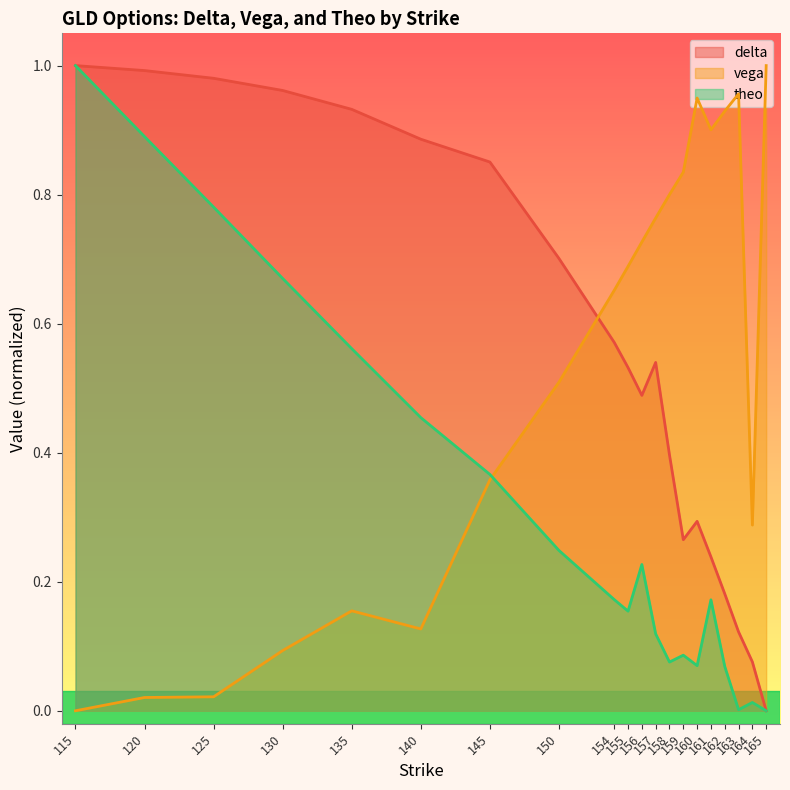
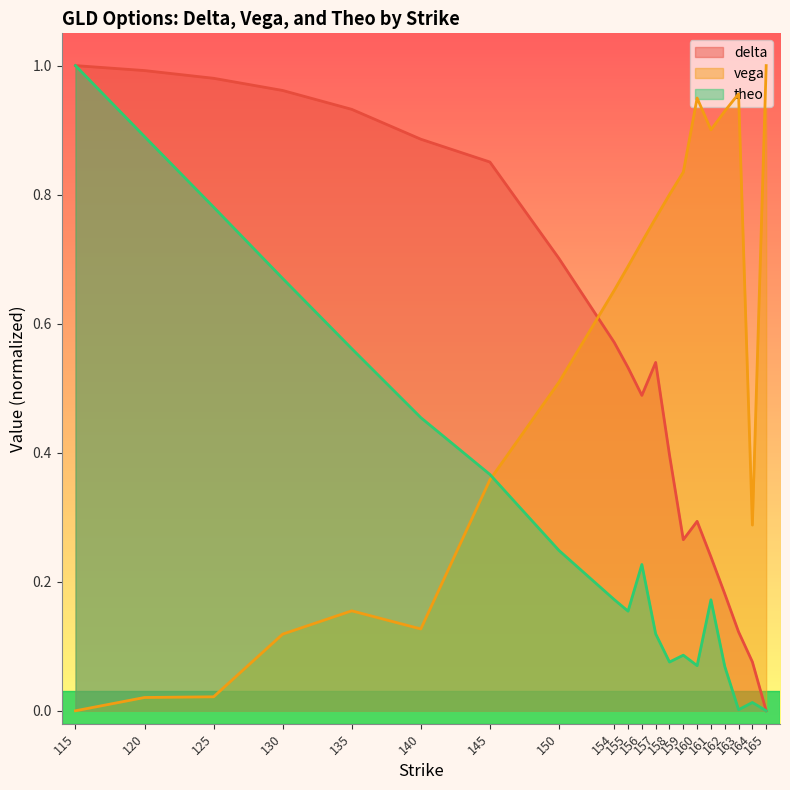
  {
    "delta": {
      "120": 0.99,
      "125": 0.98,
      "130": 0.96,
      "135": 0.93,
      "140": 0.89,
      "145": 0.85,
      "150": 0.70,
      "154": 0.57,
      "155": 0.53,
      "156": 0.49,
      "157": 0.54,
      "158": 0.40,
      "159": 0.27,
      "160": 0.29,
      "161": 0.24,
      "162": 0.18,
      "163": 0.12,
      "164": 0.08
    },
    "vega": {
-     "130": 0.09,
+     "130": 0.12,
      "135": 0.15,
      "140": 0.13,
      "145": 0.36,
      "150": 0.51,
      "154": 0.65,
      "155": 0.69,
      "156": 0.73,
      "157": 0.76,
      "158": 0.80,
      "159": 0.83,
      "161": 0.90,
      "162": 0.93,
      "164": 0.29
    },
    "theo": {
      "120": 0.89,
      "125": 0.78,
      "130": 0.67,
      "135": 0.56,
      "140": 0.45,
      "145": 0.37,
      "150": 0.25,
      "154": 0.17,
      "155": 0.15,
      "156": 0.23,
      "157": 0.12,
      "158": 0.08,
      "159": 0.09,
      "160": 0.07,
      "161": 0.17,
      "162": 0.07
    }
  }
